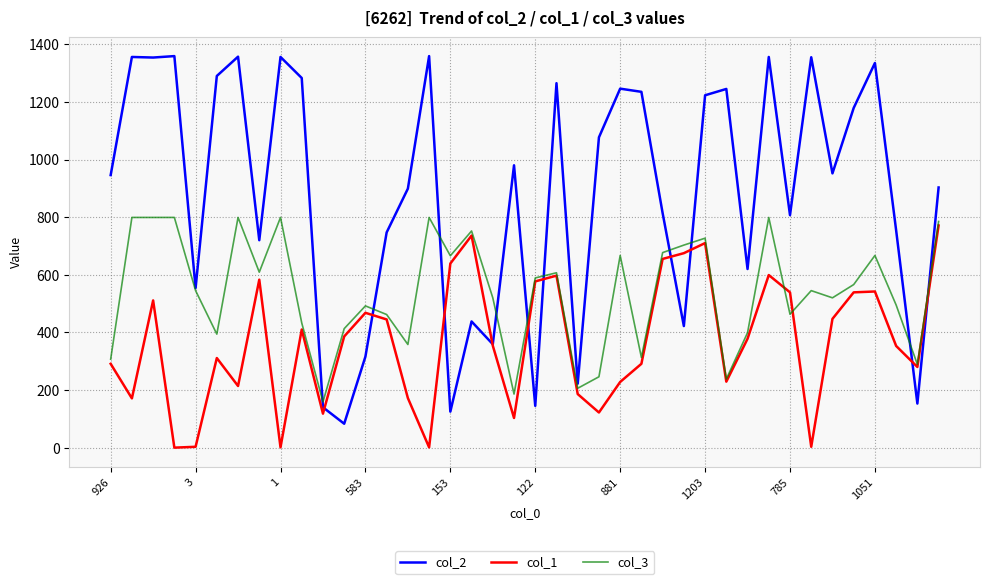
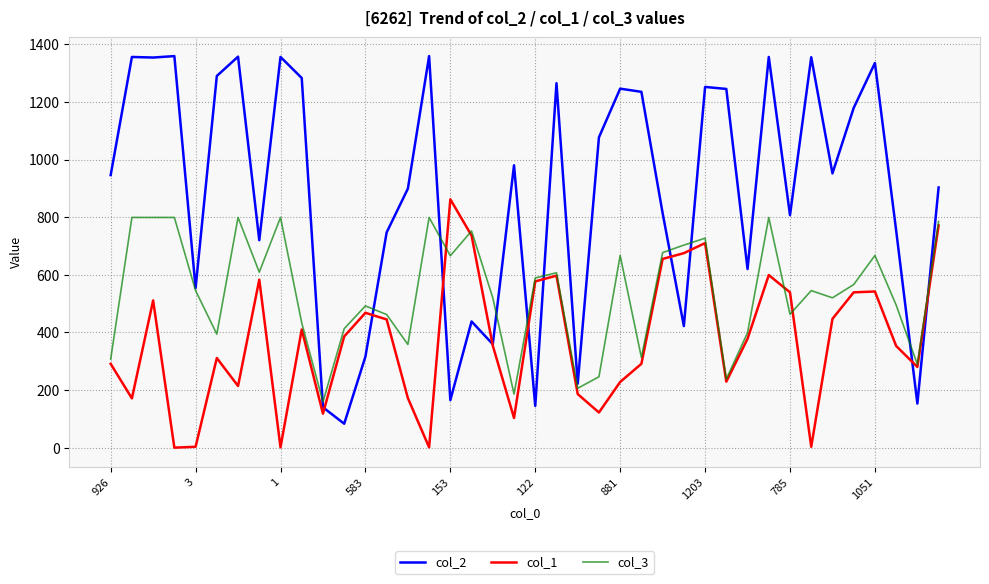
  {
    "col_2": {
      "926": 950,
      "583": 320,
-     "153": 130,
+     "153": 170,
      "122": 150,
      "881": 1250,
-     "1203": 1220,
+     "1203": 1250,
      "785": 810,
      "1051": 1340
    },
    "col_1": {
      "926": 290,
      "583": 470,
-     "153": 640,
+     "153": 860,
      "122": 580,
      "881": 230,
      "1203": 710,
      "785": 540,
      "1051": 540
    },
    "col_3": {
      "926": 310,
      "583": 490,
      "153": 670,
      "122": 590,
      "881": 670,
      "1203": 730,
      "785": 460,
      "1051": 670
    }
  }
